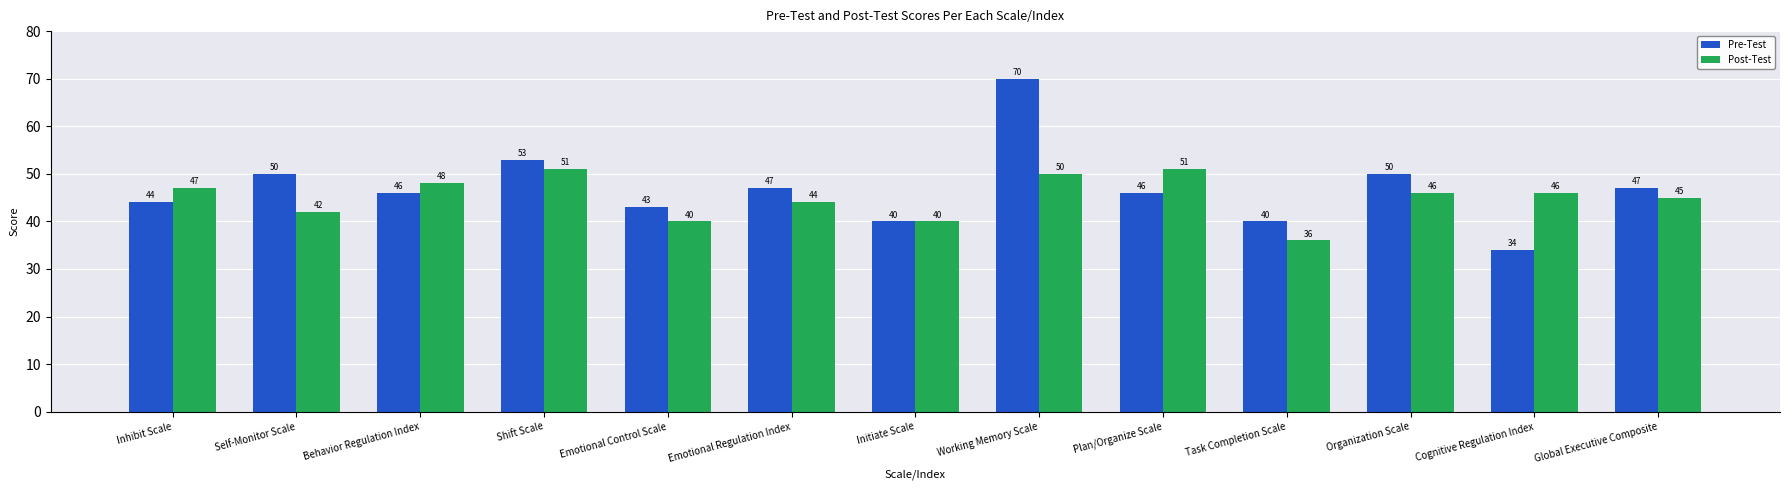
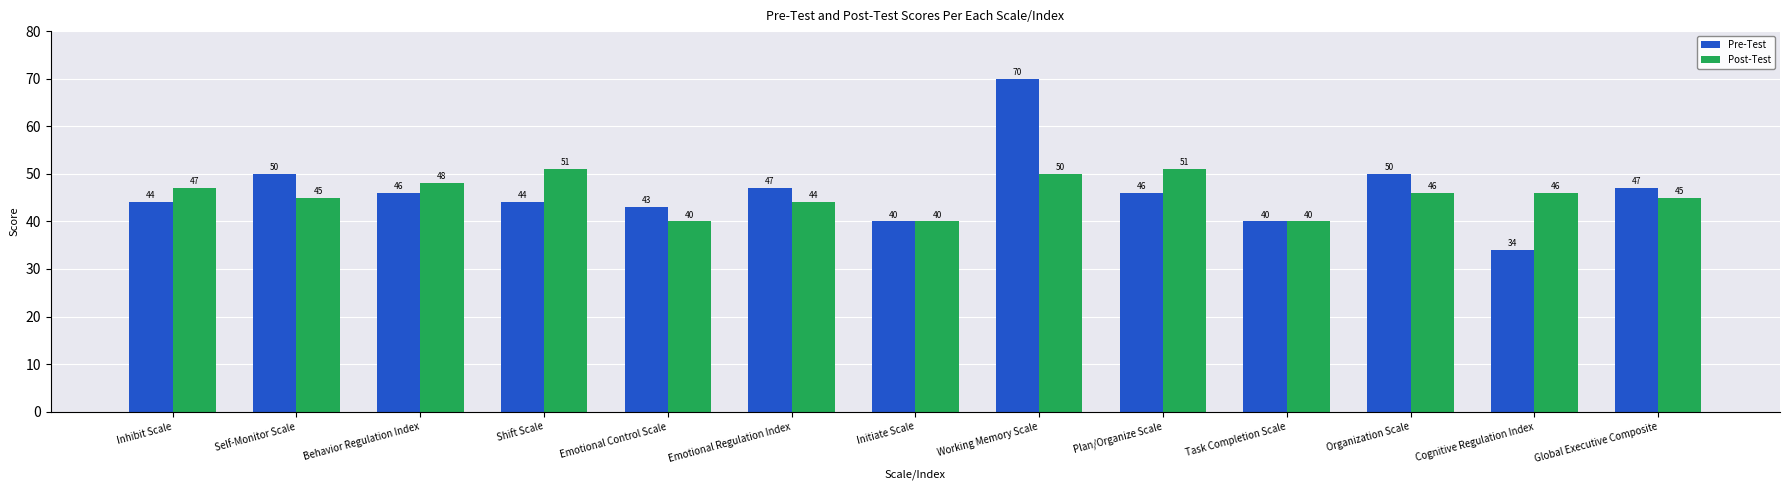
  {
    "Pre-Test": {
      "Inhibit Scale": 44,
      "Self-Monitor Scale": 50,
      "Behavior Regulation Index": 46,
-     "Shift Scale": 53,
+     "Shift Scale": 44,
      "Emotional Control Scale": 43,
      "Emotional Regulation Index": 47,
      "Initiate Scale": 40,
      "Working Memory Scale": 70,
      "Plan/Organize Scale": 46,
      "Task Completion Scale": 40,
      "Organization Scale": 50,
      "Cognitive Regulation Index": 34,
      "Global Executive Composite": 47
    },
    "Post-Test": {
      "Inhibit Scale": 47,
-     "Self-Monitor Scale": 42,
+     "Self-Monitor Scale": 45,
      "Behavior Regulation Index": 48,
      "Shift Scale": 51,
      "Emotional Control Scale": 40,
      "Emotional Regulation Index": 44,
      "Initiate Scale": 40,
      "Working Memory Scale": 50,
      "Plan/Organize Scale": 51,
-     "Task Completion Scale": 36,
+     "Task Completion Scale": 40,
      "Organization Scale": 46,
      "Cognitive Regulation Index": 46,
      "Global Executive Composite": 45
    }
  }
